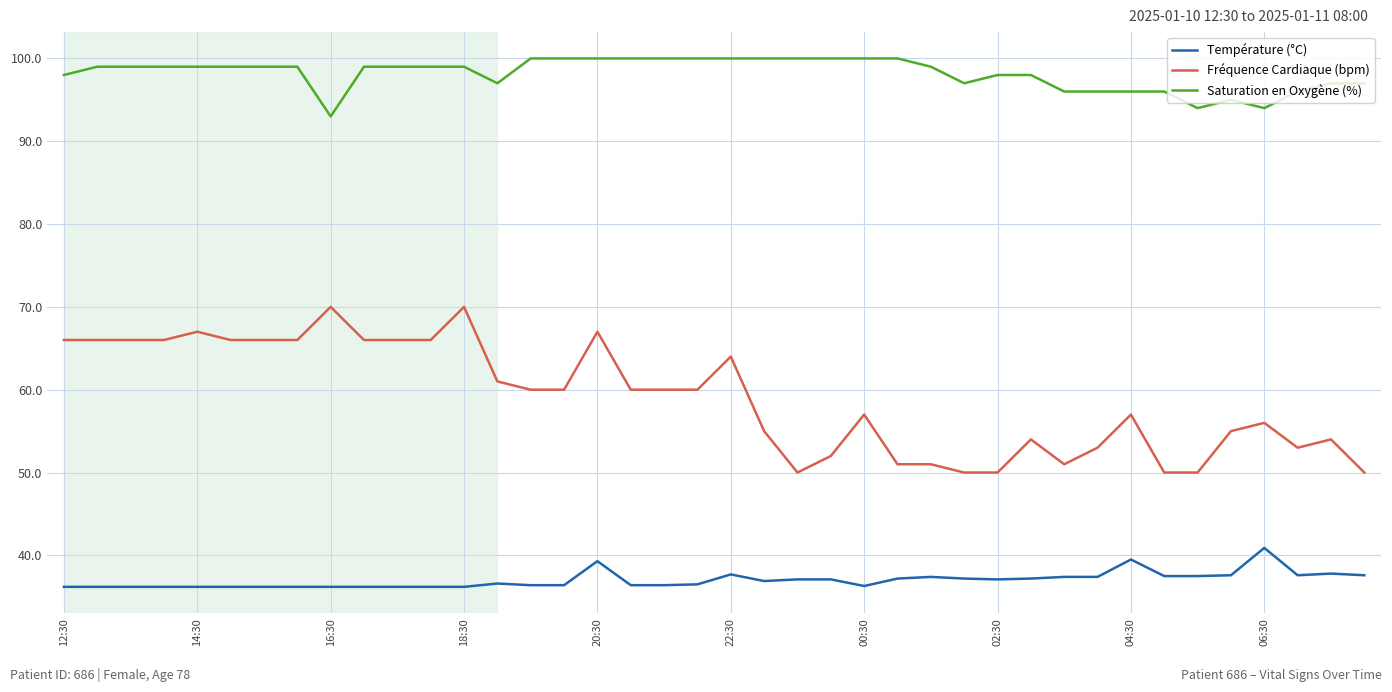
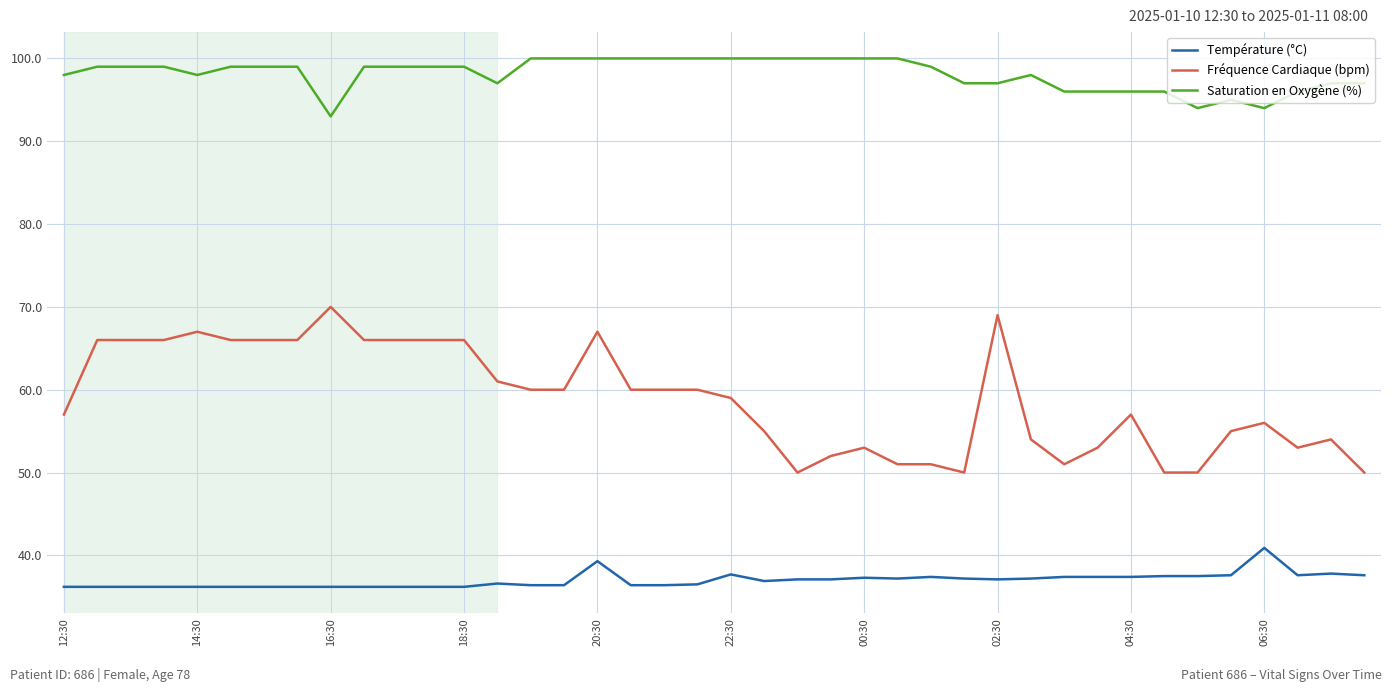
  {
    "Température (°C)": {
      "12:30": 36,
      "14:30": 36,
      "16:30": 36,
      "18:30": 36,
      "20:30": 39,
      "22:30": 38,
-     "00:30": 36,
+     "00:30": 37,
      "02:30": 37,
-     "04:30": 40,
+     "04:30": 37,
      "06:30": 41
    },
    "Fréquence Cardiaque (bpm)": {
-     "12:30": 66,
+     "12:30": 57,
      "14:30": 67,
      "16:30": 70,
-     "18:30": 70,
+     "18:30": 66,
      "20:30": 67,
-     "22:30": 64,
-     "00:30": 57,
-     "02:30": 50,
+     "22:30": 59,
+     "00:30": 53,
+     "02:30": 69,
      "04:30": 57,
      "06:30": 56
    },
    "Saturation en Oxygène (%)": {
      "12:30": 98,
-     "14:30": 99,
+     "14:30": 98,
      "16:30": 93,
      "18:30": 99,
      "20:30": 100,
      "22:30": 100,
      "00:30": 100,
-     "02:30": 98,
+     "02:30": 97,
      "04:30": 96,
      "06:30": 94
    }
  }
